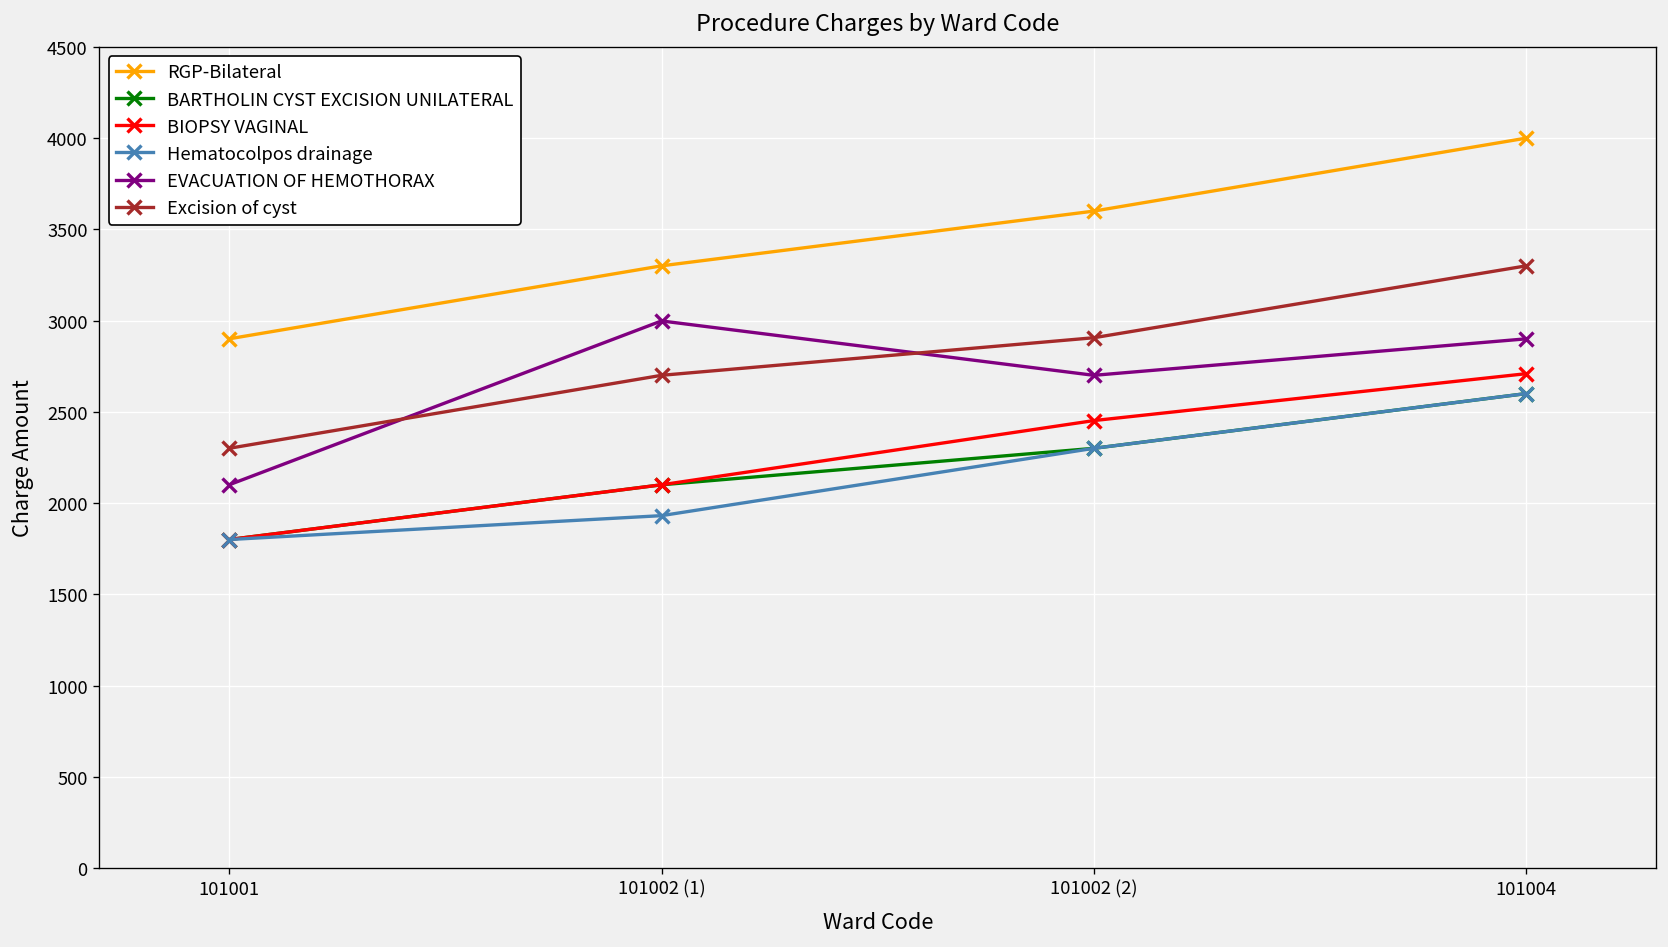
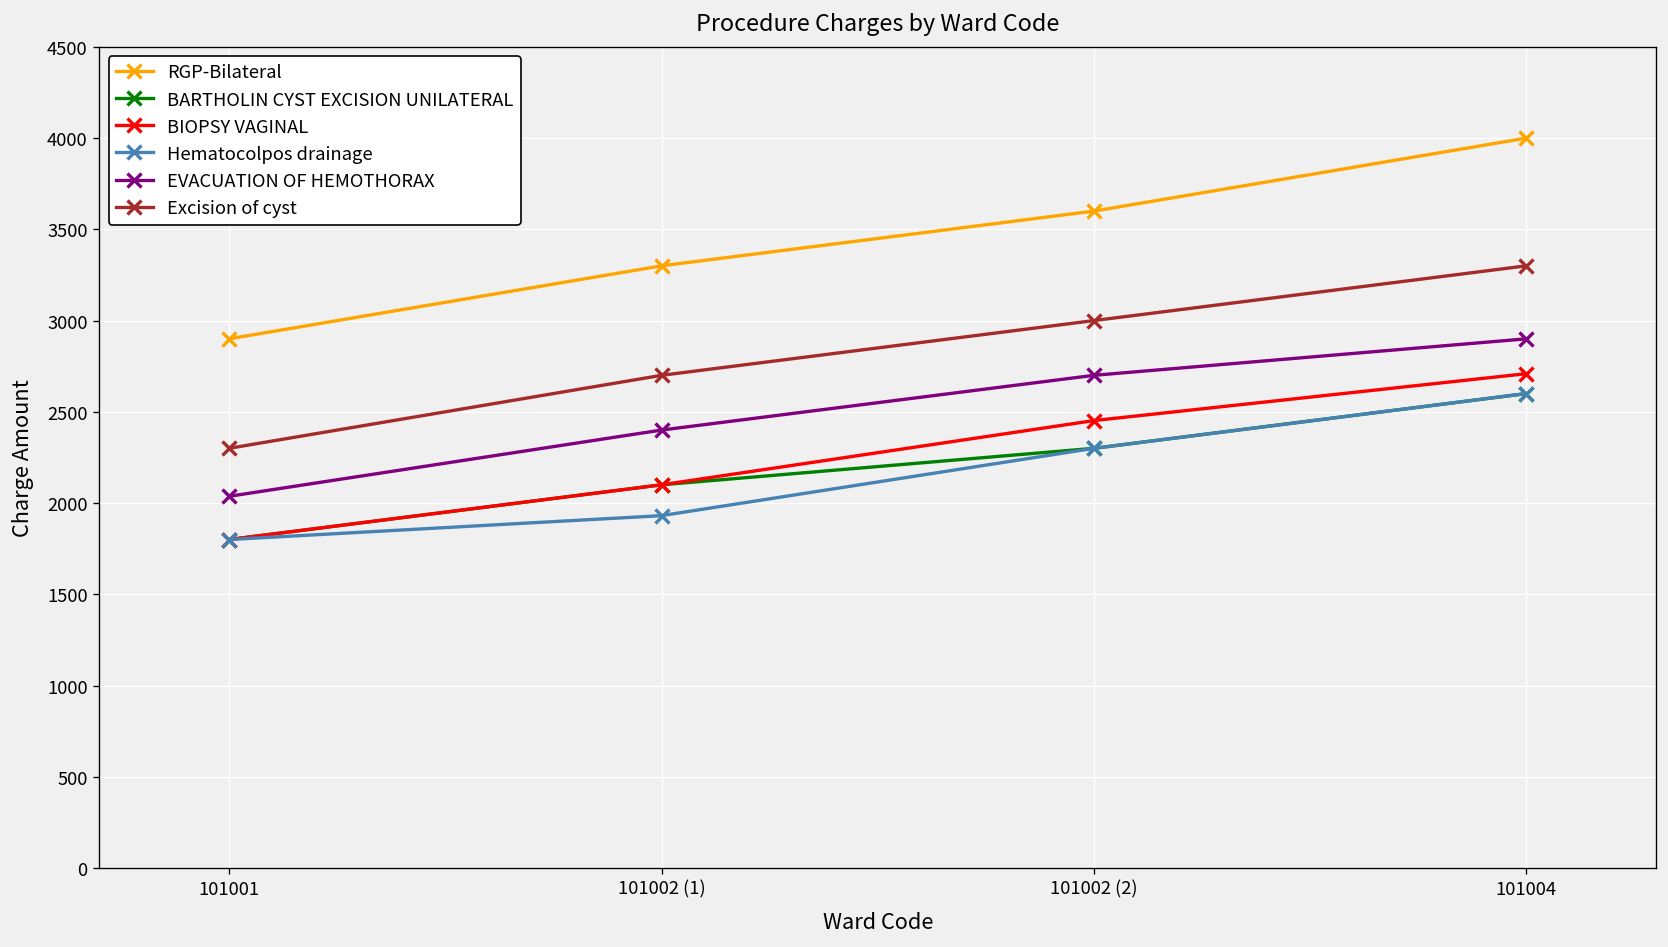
  {
    "RGP-Bilateral": {
      "101001": 2900,
      "101002 (1)": 3300,
      "101002 (2)": 3600,
      "101004": 4000
    },
    "BIOPSY VAGINAL": {
      "101002 (2)": 2450,
      "101004": 2710
    },
    "Hematocolpos drainage": {
      "101002 (1)": 1930
    },
    "EVACUATION OF HEMOTHORAX": {
-     "101001": 2100,
-     "101002 (1)": 3000,
+     "101001": 2040,
+     "101002 (1)": 2400,
      "101002 (2)": 2700,
      "101004": 2900
    },
    "Excision of cyst": {
      "101001": 2300,
      "101002 (1)": 2700,
-     "101002 (2)": 2910,
+     "101002 (2)": 3000,
      "101004": 3300
    }
  }
